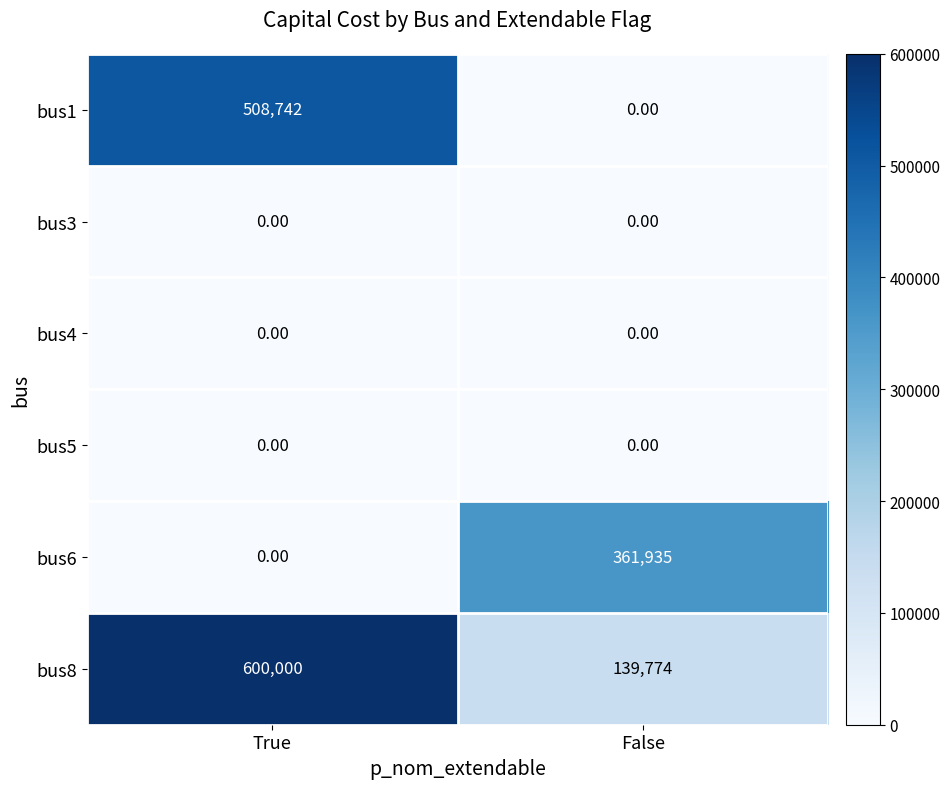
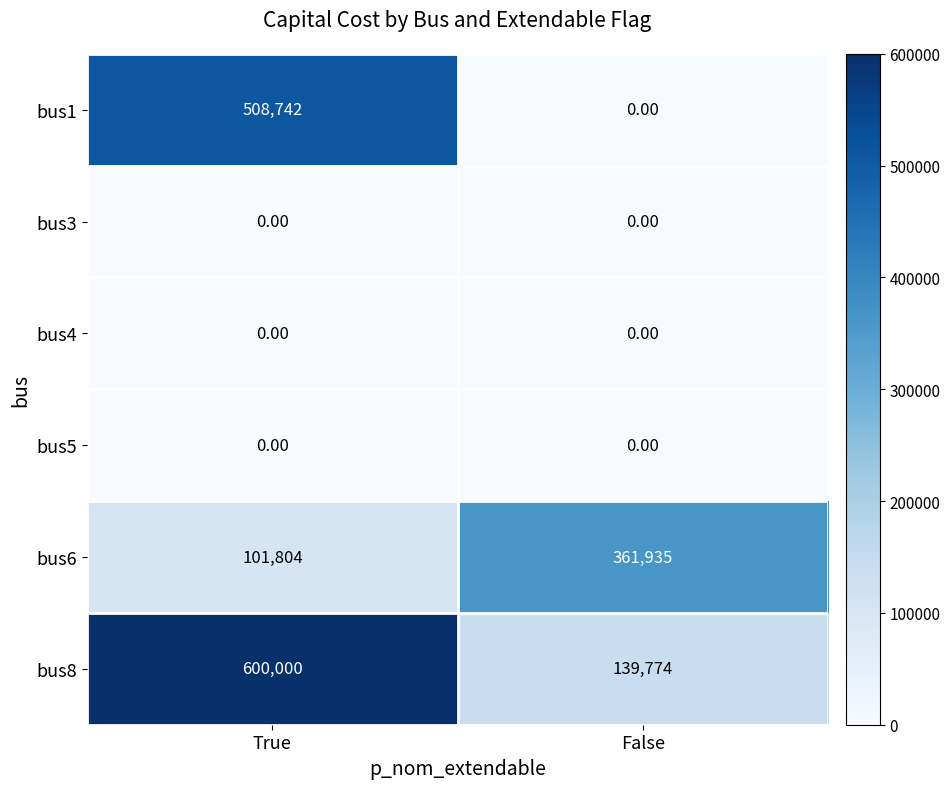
  {
    "bus1": {
      "True": "508,742",
      "False": "0.00"
    },
    "bus3": {
      "True": "0.00",
      "False": "0.00"
    },
    "bus4": {
      "True": "0.00",
      "False": "0.00"
    },
    "bus5": {
      "True": "0.00",
      "False": "0.00"
    },
    "bus6": {
-     "True": "0.00",
+     "True": "101,804",
      "False": "361,935"
    },
    "bus8": {
      "True": "600,000",
      "False": "139,774"
    }
  }
